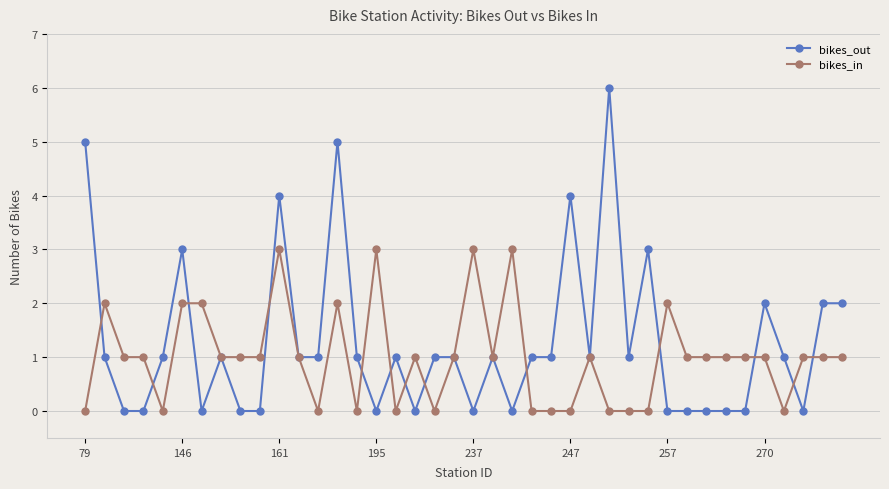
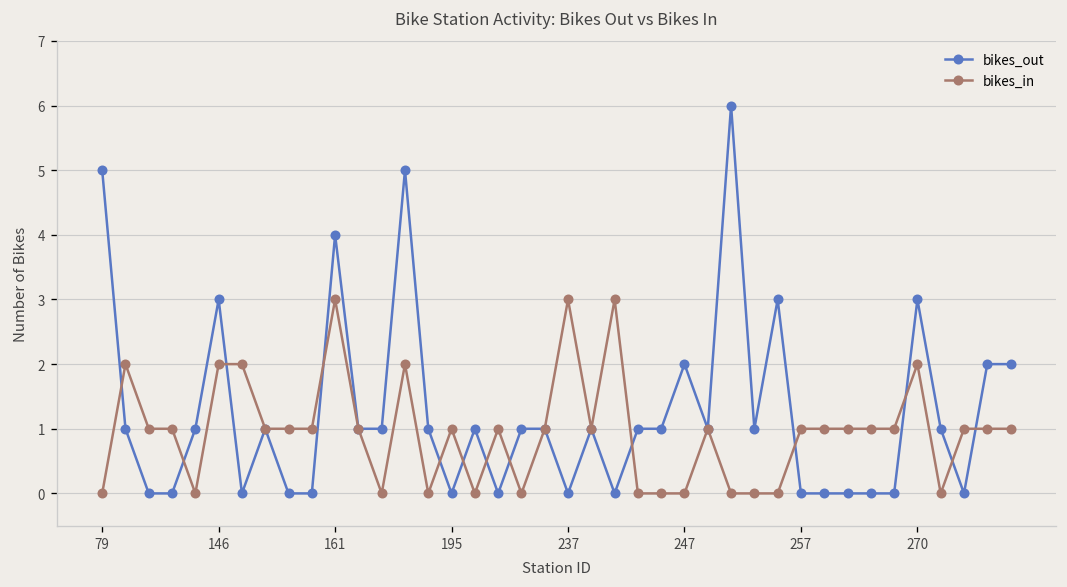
  {
    "bikes_out": {
      "79": 5,
      "146": 3,
      "161": 4,
      "195": 0,
      "237": 0,
-     "247": 4,
+     "247": 2,
      "257": 0,
-     "270": 2
+     "270": 3
    },
    "bikes_in": {
      "79": 0,
      "146": 2,
      "161": 3,
-     "195": 3,
+     "195": 1,
      "237": 3,
      "247": 0,
-     "257": 2,
-     "270": 1
+     "257": 1,
+     "270": 2
    }
  }
